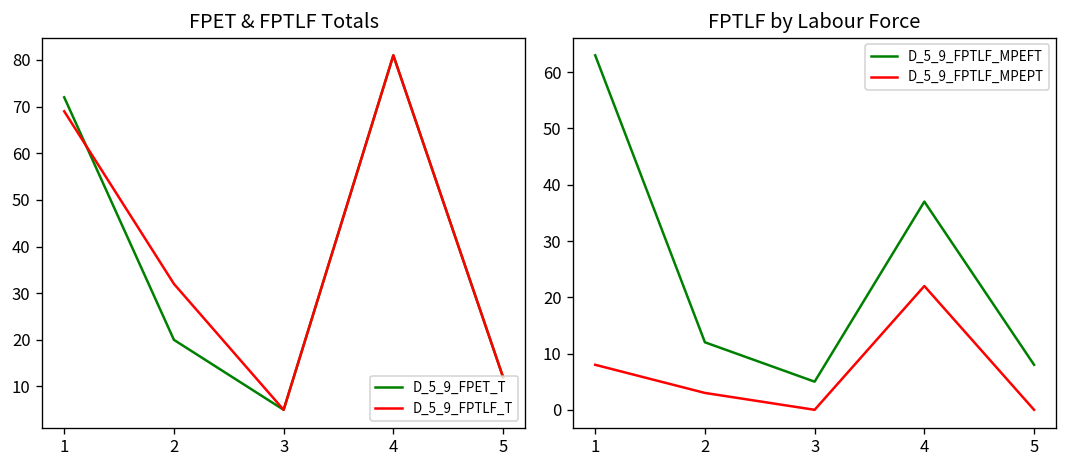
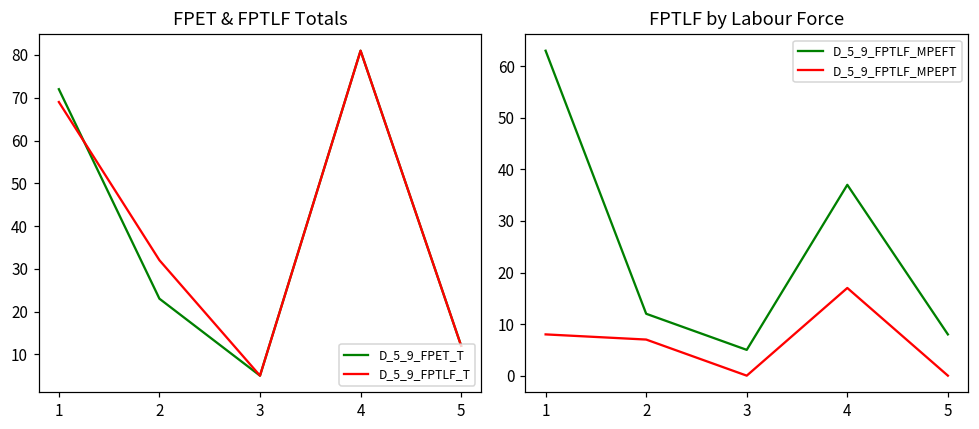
  {
    "FPET & FPTLF Totals": {
      "D_5_9_FPET_T": {
        "1": 72,
-       "2": 20
+       "2": 23
      },
      "D_5_9_FPTLF_T": {
        "1": 69,
        "2": 32
      }
    },
    "FPTLF by Labour Force": {
      "D_5_9_FPTLF_MPEFT": {
        "1": 63,
        "2": 12,
        "3": 5,
        "4": 37,
        "5": 8
      },
      "D_5_9_FPTLF_MPEPT": {
        "1": 8,
-       "2": 3,
+       "2": 7,
        "3": 0,
-       "4": 22,
+       "4": 17,
        "5": 0
      }
    }
  }
